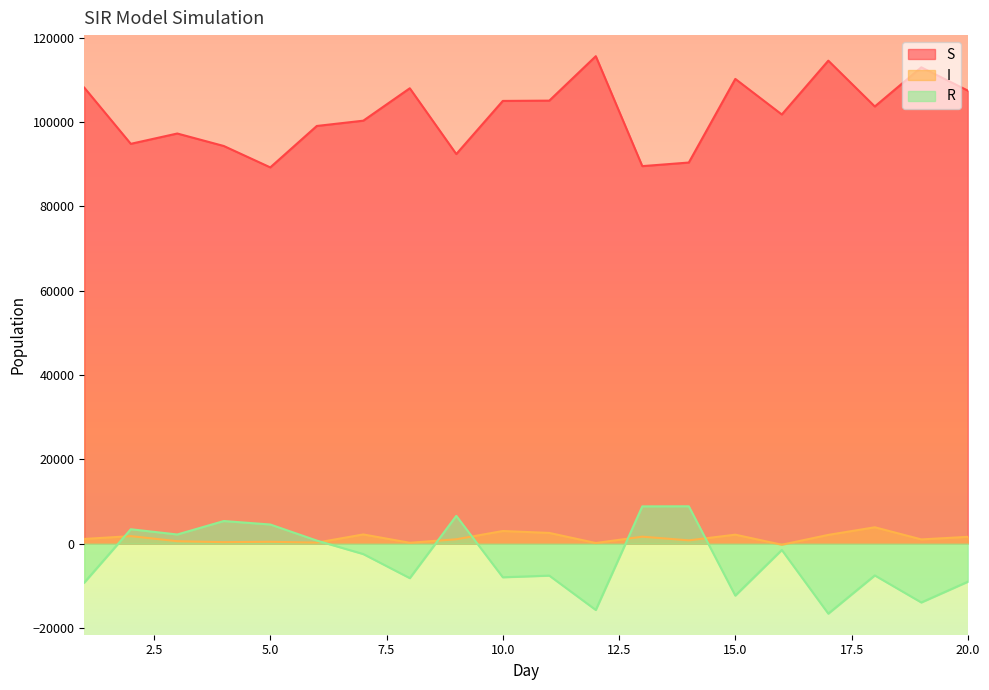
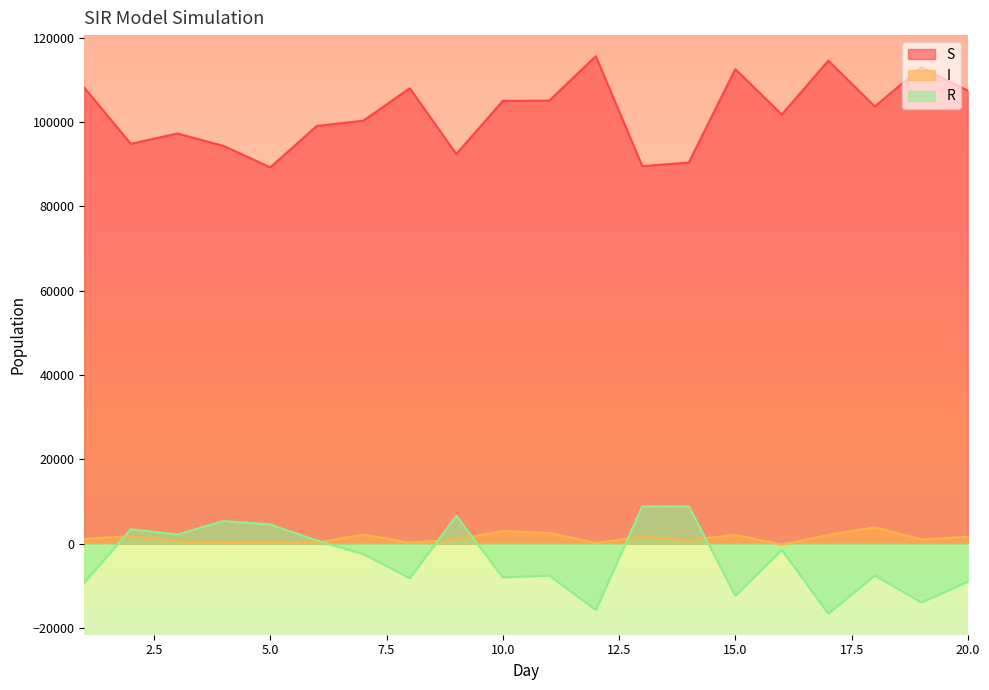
  {
    "S": {
      "5.0": 89000,
      "10.0": 105000,
-     "15.0": 110000,
+     "15.0": 113000,
      "20.0": 107000
    }
  }
